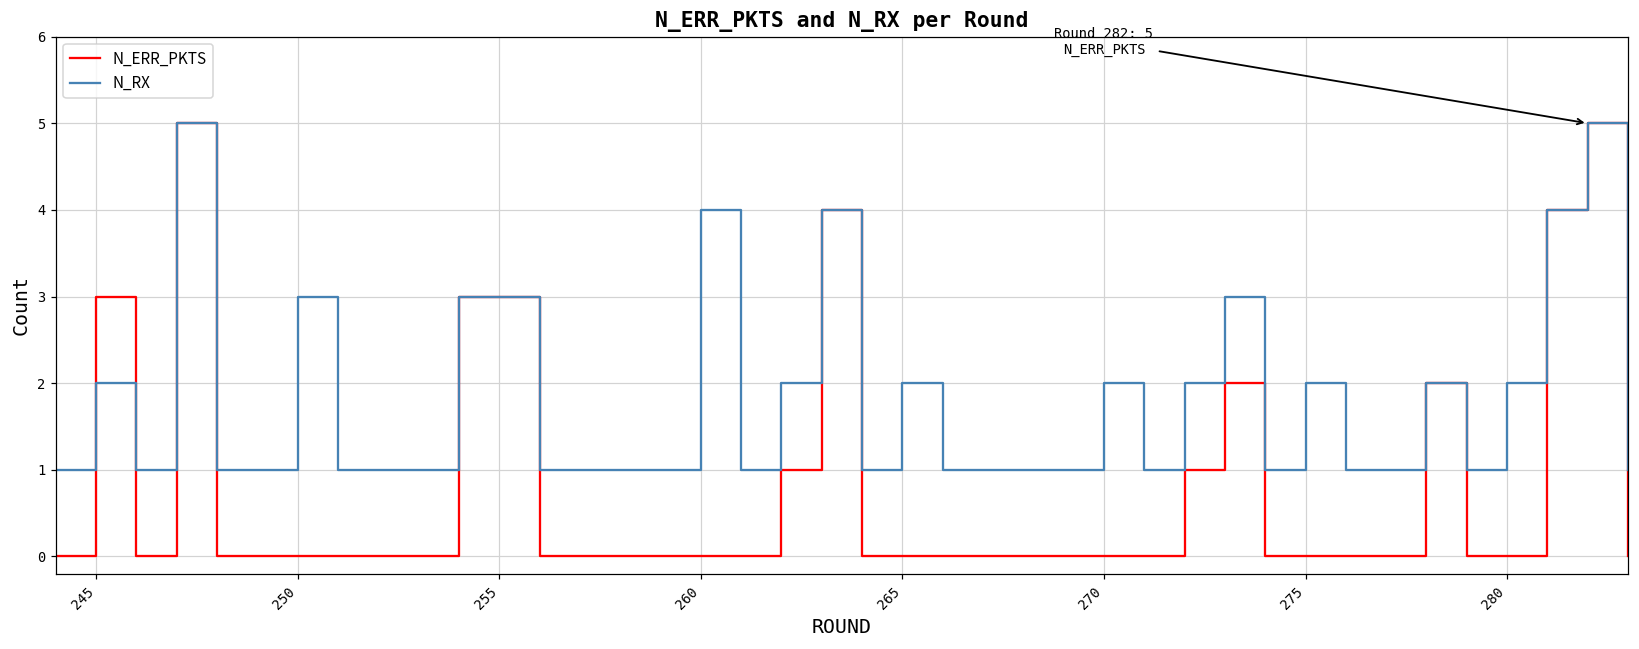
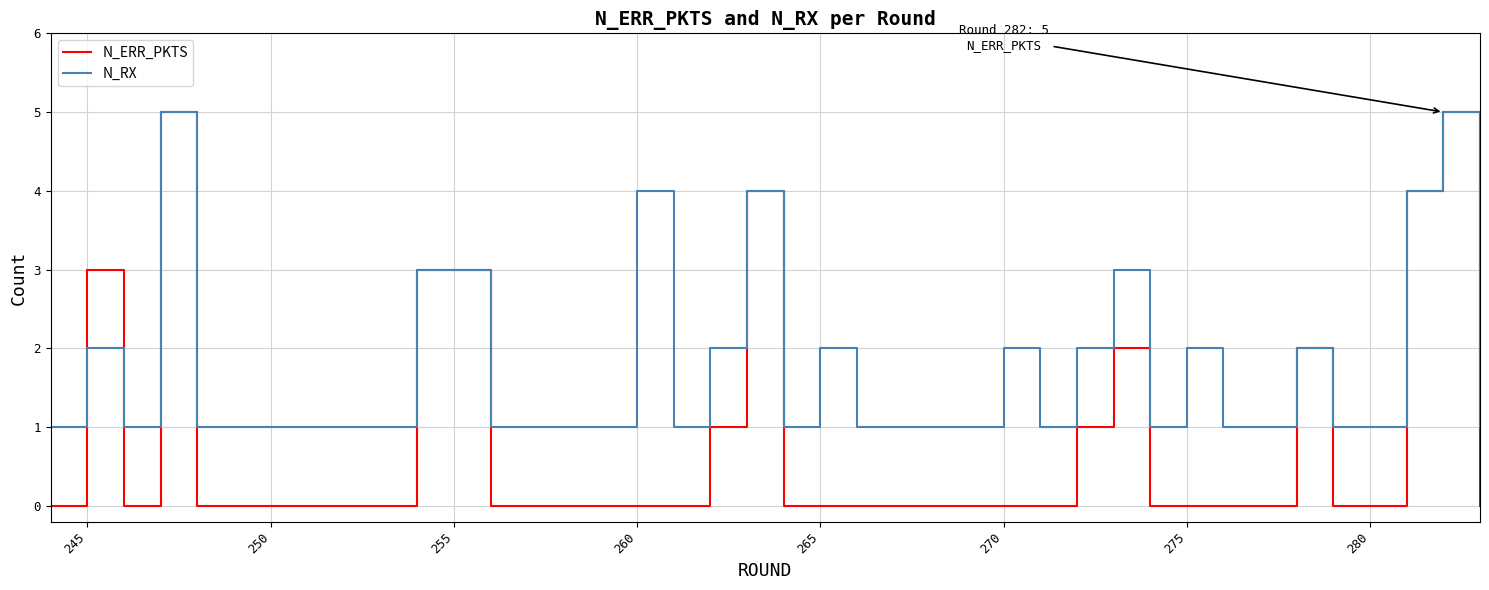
  {
    "N_ERR_PKTS": {
      "245": 3,
      "250": 0,
      "260": 0,
      "265": 0,
      "270": 0,
      "275": 0,
      "280": 0
    },
    "N_RX": {
      "245": 2,
-     "250": 3,
+     "250": 1,
      "260": 4,
      "265": 2,
      "270": 2,
      "275": 2,
-     "280": 2
+     "280": 1
    }
  }
